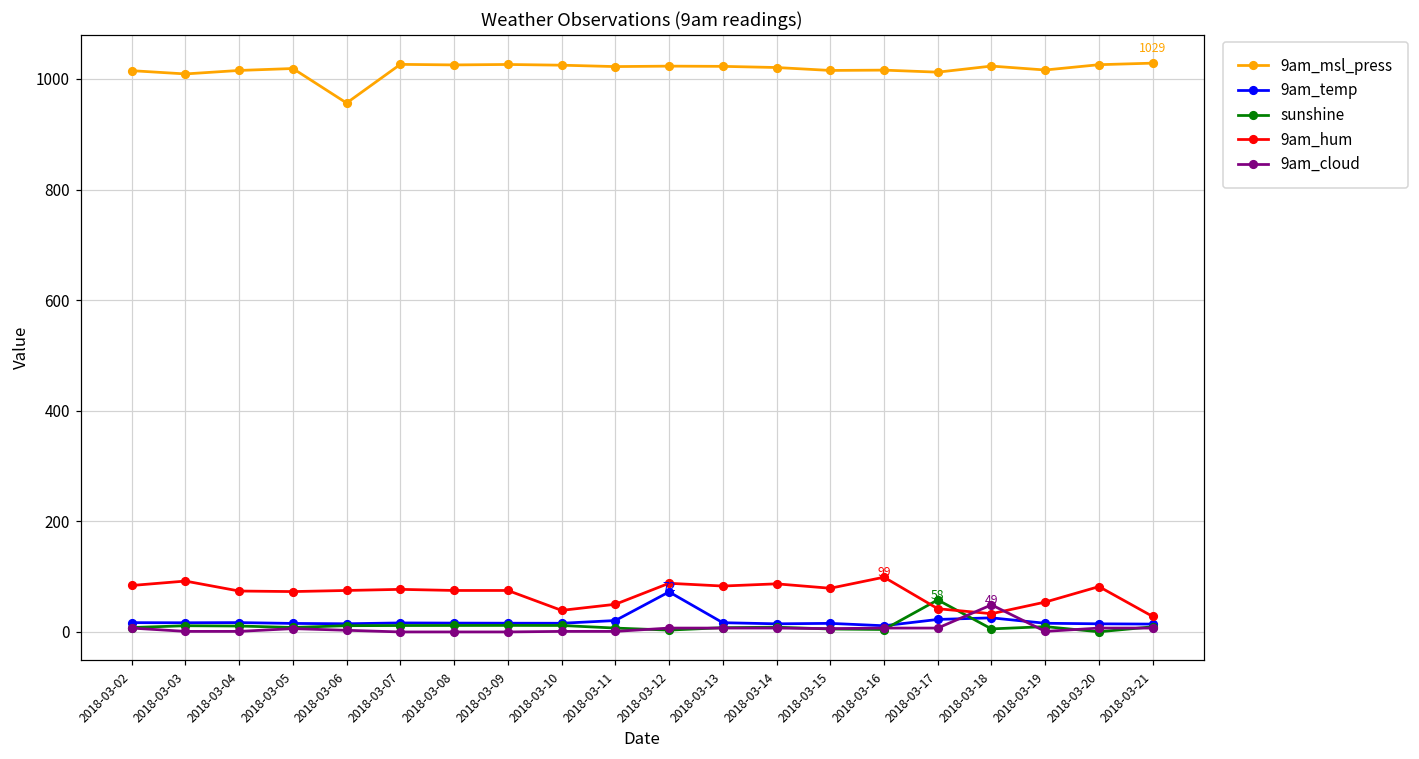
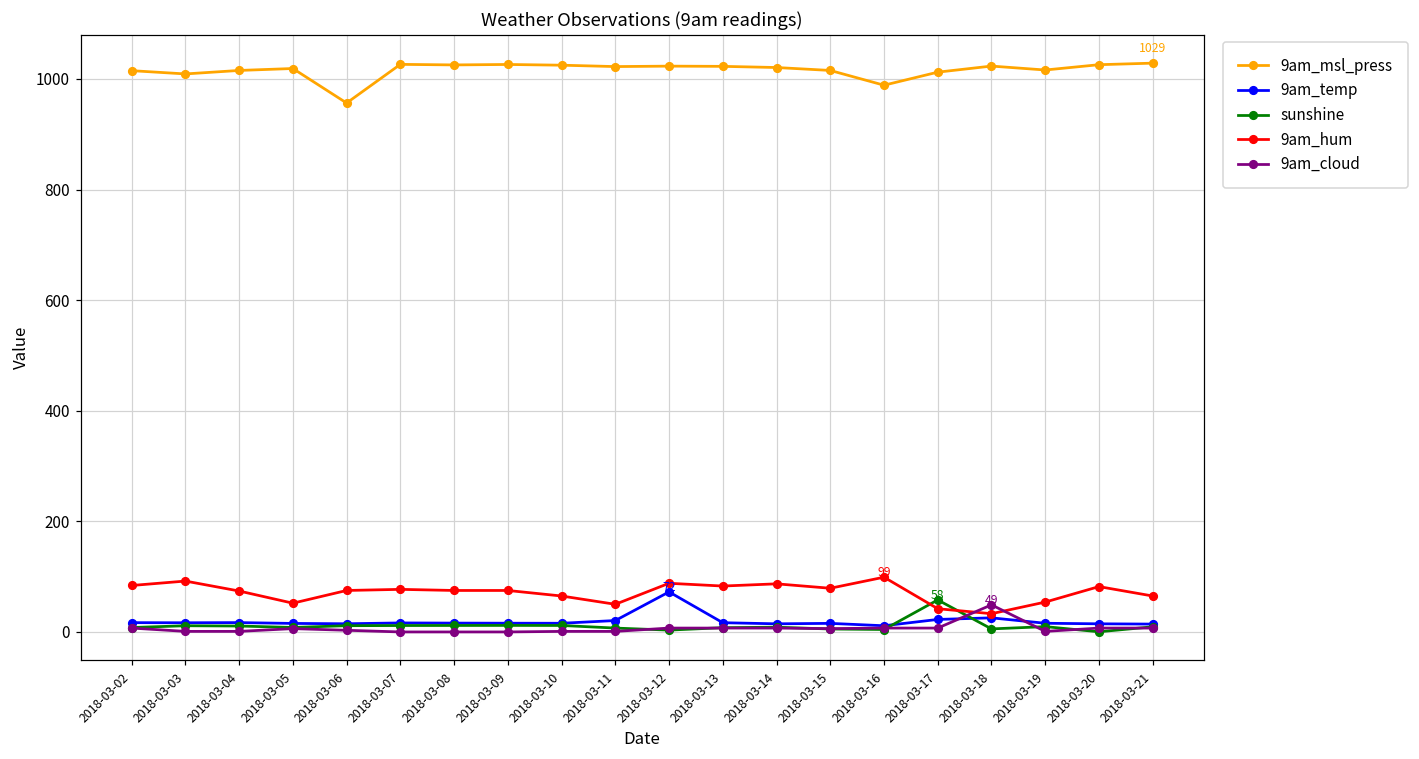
  {
    "9am_msl_press": {
      "2018-03-02": 1020,
      "2018-03-03": 1010,
      "2018-03-04": 1020,
      "2018-03-05": 1020,
      "2018-03-06": 960,
      "2018-03-07": 1030,
      "2018-03-08": 1030,
      "2018-03-09": 1030,
      "2018-03-10": 1020,
      "2018-03-11": 1020,
      "2018-03-12": 1020,
      "2018-03-13": 1020,
      "2018-03-14": 1020,
      "2018-03-15": 1020,
-     "2018-03-16": 1020,
+     "2018-03-16": 990,
      "2018-03-17": 1010,
      "2018-03-18": 1020,
      "2018-03-19": 1020,
      "2018-03-20": 1030
    },
    "9am_temp": {
      "2018-03-02": 20,
      "2018-03-03": 20,
      "2018-03-04": 20,
      "2018-03-05": 20,
      "2018-03-11": 20,
      "2018-03-13": 20,
      "2018-03-14": 10,
      "2018-03-15": 20,
      "2018-03-17": 20,
      "2018-03-18": 30,
      "2018-03-19": 20,
      "2018-03-20": 10
    },
    "sunshine": {
      "2018-03-17": 58
    },
    "9am_hum": {
      "2018-03-02": 80,
      "2018-03-03": 90,
      "2018-03-04": 70,
-     "2018-03-05": 70,
+     "2018-03-05": 50,
      "2018-03-06": 80,
      "2018-03-07": 80,
      "2018-03-08": 80,
      "2018-03-09": 80,
-     "2018-03-10": 40,
+     "2018-03-10": 70,
      "2018-03-11": 50,
      "2018-03-13": 80,
      "2018-03-14": 90,
      "2018-03-15": 80,
      "2018-03-17": 40,
      "2018-03-18": 30,
      "2018-03-19": 50,
      "2018-03-20": 80,
-     "2018-03-21": 30
+     "2018-03-21": 70
    },
    "9am_cloud": {
      "2018-03-18": 49
    }
  }
